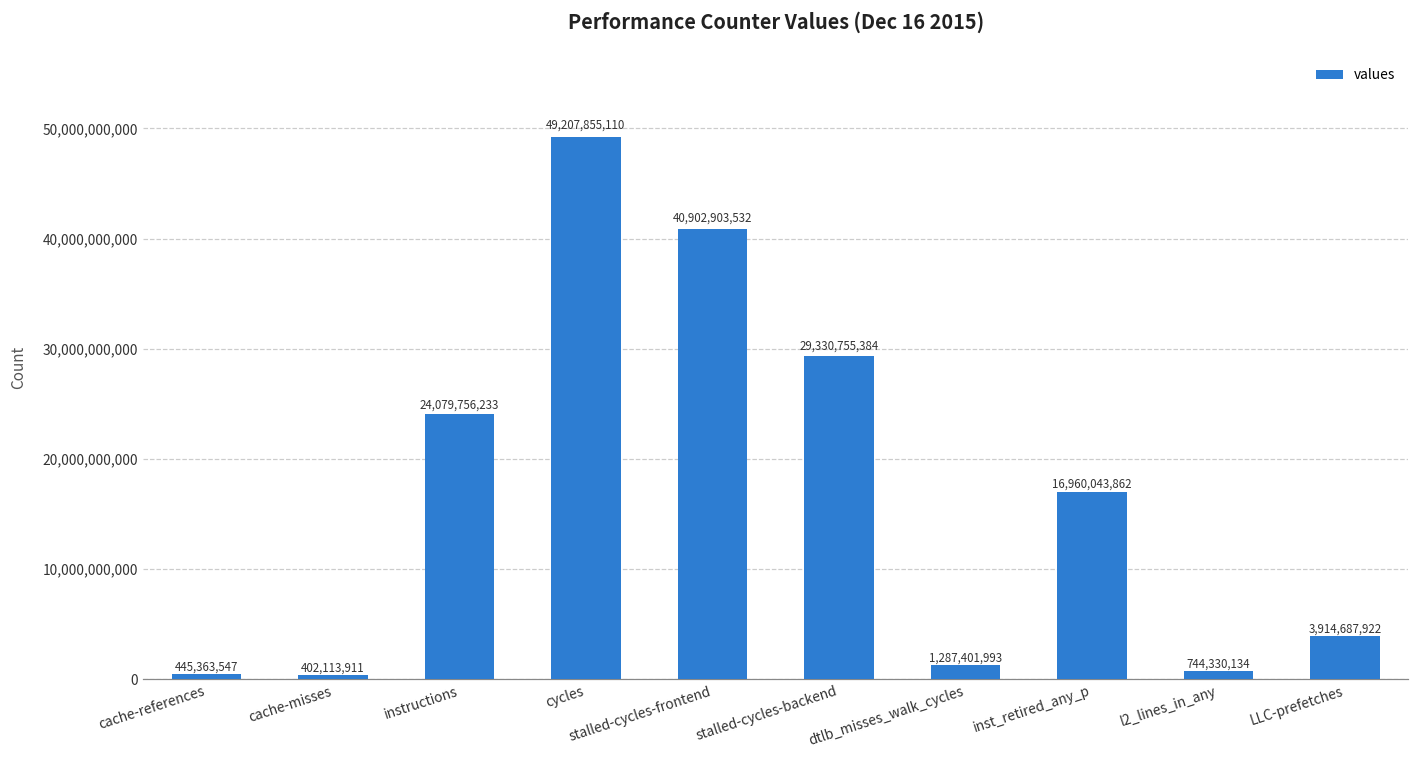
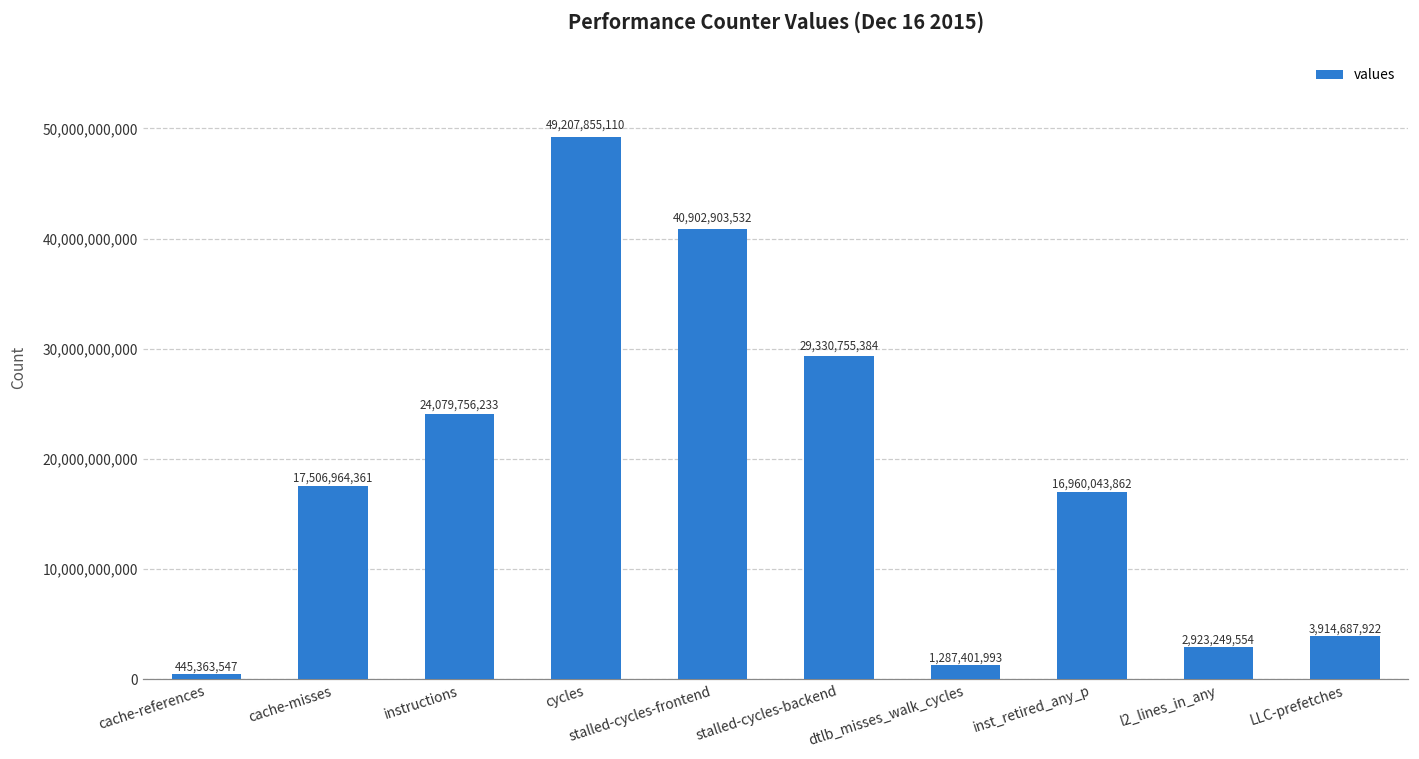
  {
    "cache-references": "445,363,547",
-   "cache-misses": "402,113,911",
+   "cache-misses": "17,506,964,361",
    "instructions": "24,079,756,233",
    "cycles": "49,207,855,110",
    "stalled-cycles-frontend": "40,902,903,532",
    "stalled-cycles-backend": "29,330,755,384",
    "dtlb_misses_walk_cycles": "1,287,401,993",
    "inst_retired_any_p": "16,960,043,862",
-   "l2_lines_in_any": "744,330,134",
+   "l2_lines_in_any": "2,923,249,554",
    "LLC-prefetches": "3,914,687,922"
  }
